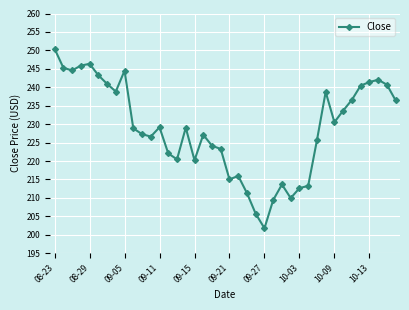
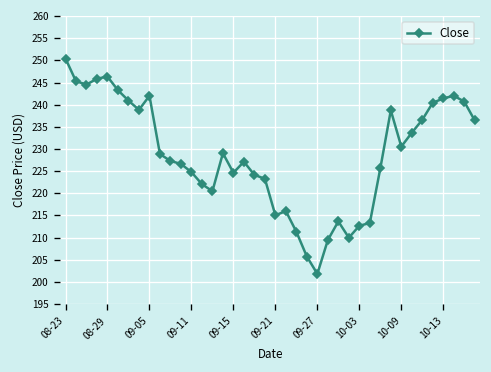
  {
    "08-23": 250,
    "08-29": 246,
-   "09-05": 245,
-   "09-11": 229,
-   "09-15": 220,
+   "09-05": 242,
+   "09-11": 225,
+   "09-15": 225,
    "09-21": 215,
    "09-27": 202,
    "10-03": 213,
    "10-09": 231,
    "10-13": 241
  }
